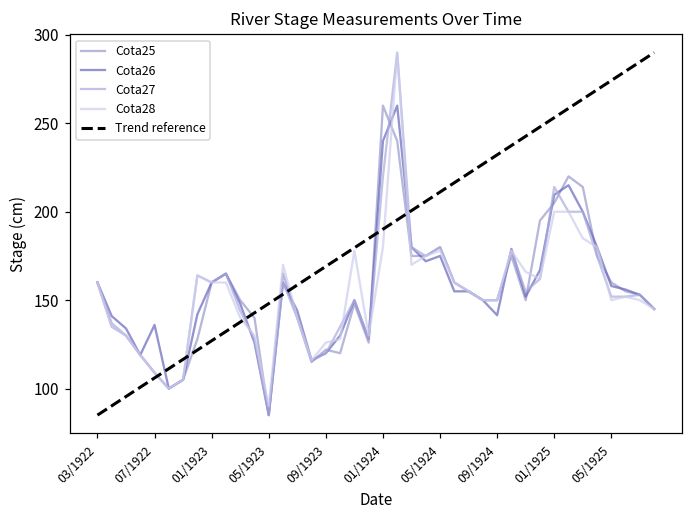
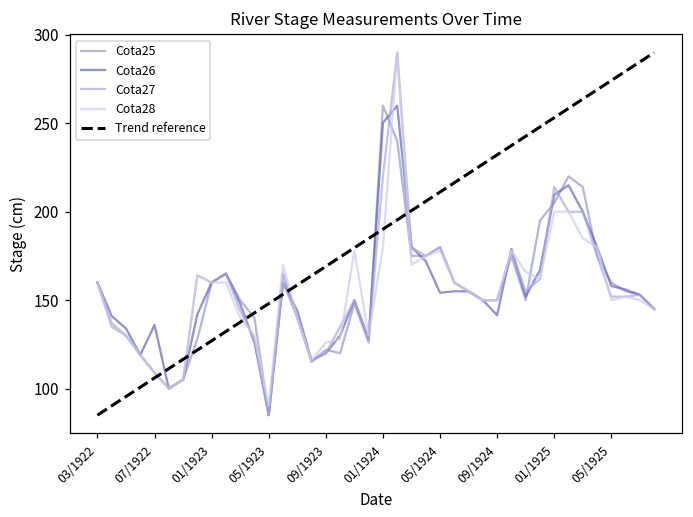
  {
    "Cota26": {
      "07/1922": 136,
-     "01/1924": 240,
-     "05/1924": 175,
+     "01/1924": 250,
+     "05/1924": 154,
      "09/1924": 142,
      "01/1925": 210,
      "05/1925": 158
    },
    "Trend reference": {
      "03/1922": 85
    }
  }
